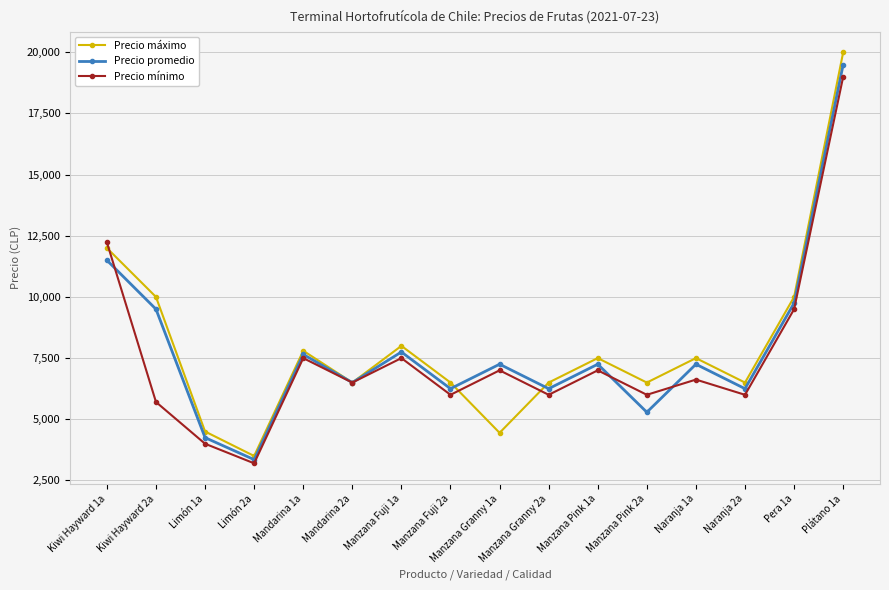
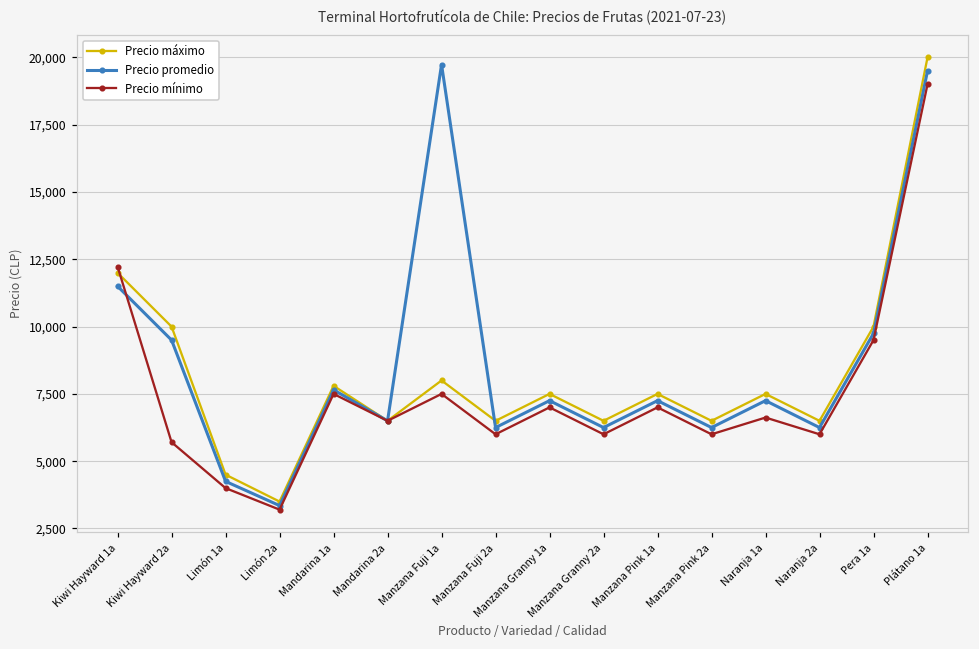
  {
    "Precio máximo": {
      "Kiwi Hayward 1a": "12,000",
      "Kiwi Hayward 2a": "10,000",
      "Limón 1a": "4,500",
      "Limón 2a": "3,500",
      "Mandarina 1a": "7,800",
      "Manzana Fuji 1a": "8,000",
      "Manzana Fuji 2a": "6,500",
-     "Manzana Granny 1a": "4,400",
+     "Manzana Granny 1a": "7,500",
      "Manzana Granny 2a": "6,500",
      "Manzana Pink 1a": "7,500",
      "Manzana Pink 2a": "6,500",
      "Naranja 1a": "7,500",
      "Naranja 2a": "6,500",
      "Pera 1a": "10,000",
      "Plátano 1a": "20,000"
    },
    "Precio promedio": {
      "Kiwi Hayward 1a": "11,500",
      "Kiwi Hayward 2a": "9,500",
      "Limón 1a": "4,300",
      "Limón 2a": "3,400",
      "Mandarina 1a": "7,700",
-     "Manzana Fuji 1a": "7,800",
+     "Manzana Fuji 1a": "19,700",
      "Manzana Fuji 2a": "6,300",
      "Manzana Granny 1a": "7,300",
      "Manzana Granny 2a": "6,300",
      "Manzana Pink 1a": "7,300",
-     "Manzana Pink 2a": "5,300",
+     "Manzana Pink 2a": "6,300",
      "Naranja 1a": "7,300",
      "Naranja 2a": "6,300",
      "Pera 1a": "9,800",
      "Plátano 1a": "19,500"
    },
    "Precio mínimo": {
      "Kiwi Hayward 1a": "12,200",
      "Kiwi Hayward 2a": "5,700",
      "Limón 1a": "4,000",
      "Limón 2a": "3,200",
      "Mandarina 1a": "7,500",
      "Manzana Fuji 1a": "7,500",
      "Manzana Fuji 2a": "6,000",
      "Manzana Granny 1a": "7,000",
      "Manzana Granny 2a": "6,000",
      "Manzana Pink 1a": "7,000",
      "Manzana Pink 2a": "6,000",
      "Naranja 1a": "6,600",
      "Naranja 2a": "6,000",
      "Pera 1a": "9,500",
      "Plátano 1a": "19,000"
    }
  }
